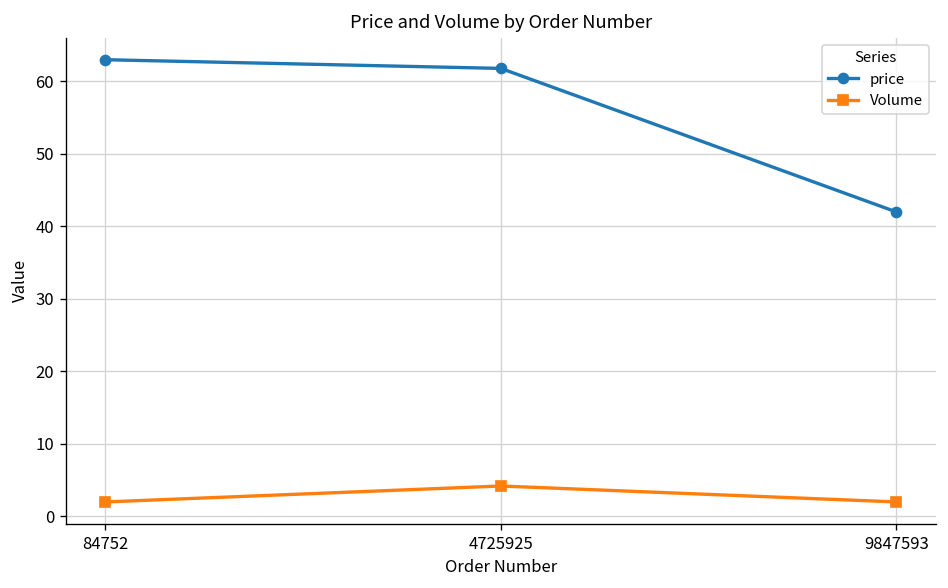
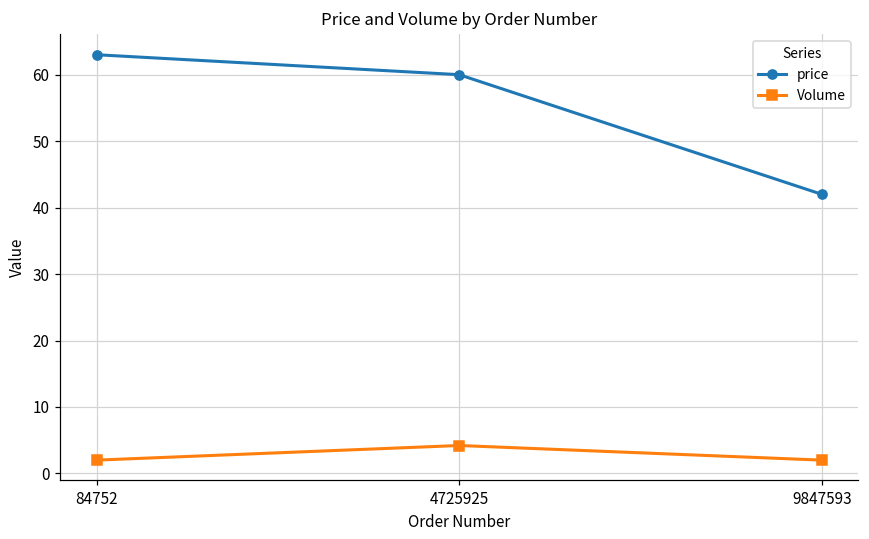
  {
    "price": {
      "84752": 63,
-     "4725925": 62,
+     "4725925": 60,
      "9847593": 42
    },
    "Volume": {
      "84752": 2,
      "4725925": 4,
      "9847593": 2
    }
  }
